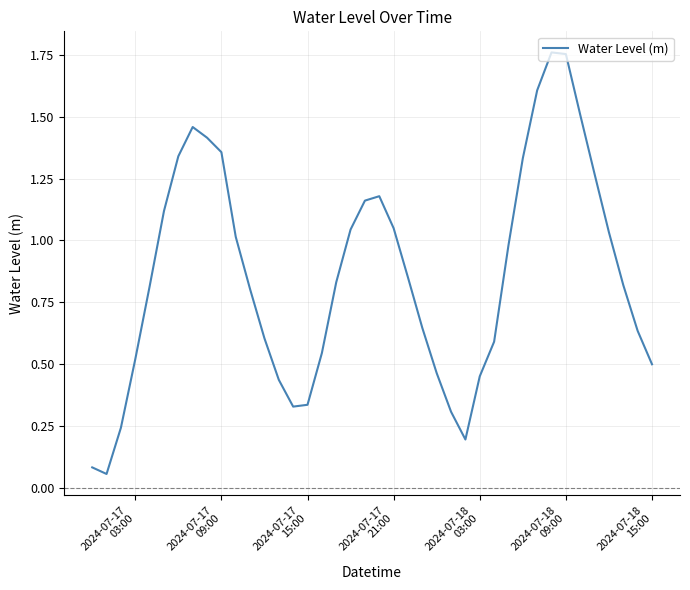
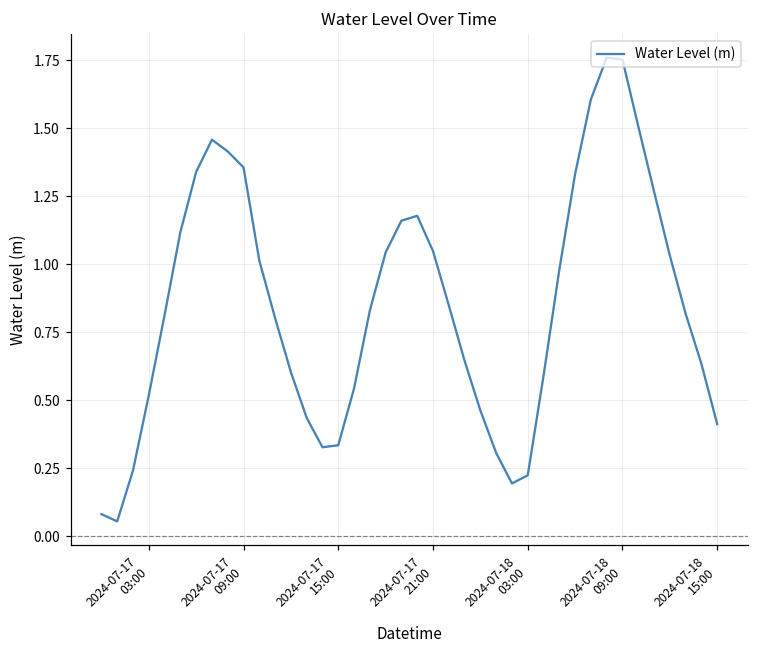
  {
    "2024-07-17 03:00": 0.52,
    "2024-07-17 09:00": 1.36,
    "2024-07-17 15:00": 0.34,
    "2024-07-17 21:00": 1.05,
-   "2024-07-18 03:00": 0.45,
-   "2024-07-18 15:00": 0.50
+   "2024-07-18 03:00": 0.22,
+   "2024-07-18 15:00": 0.41
  }
